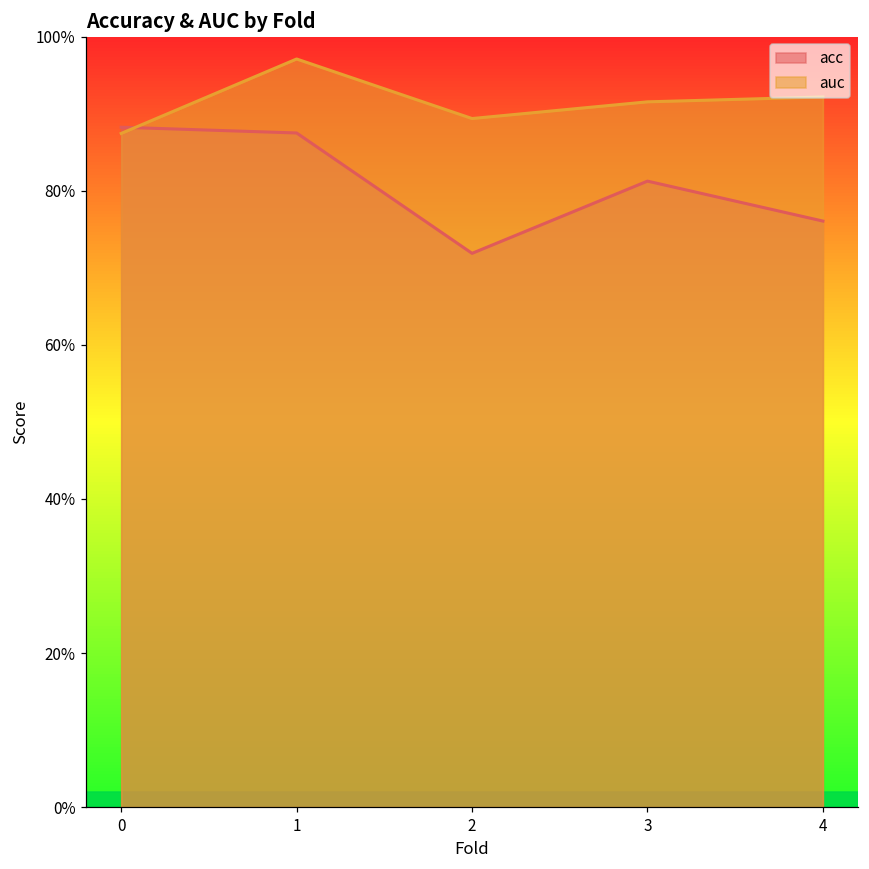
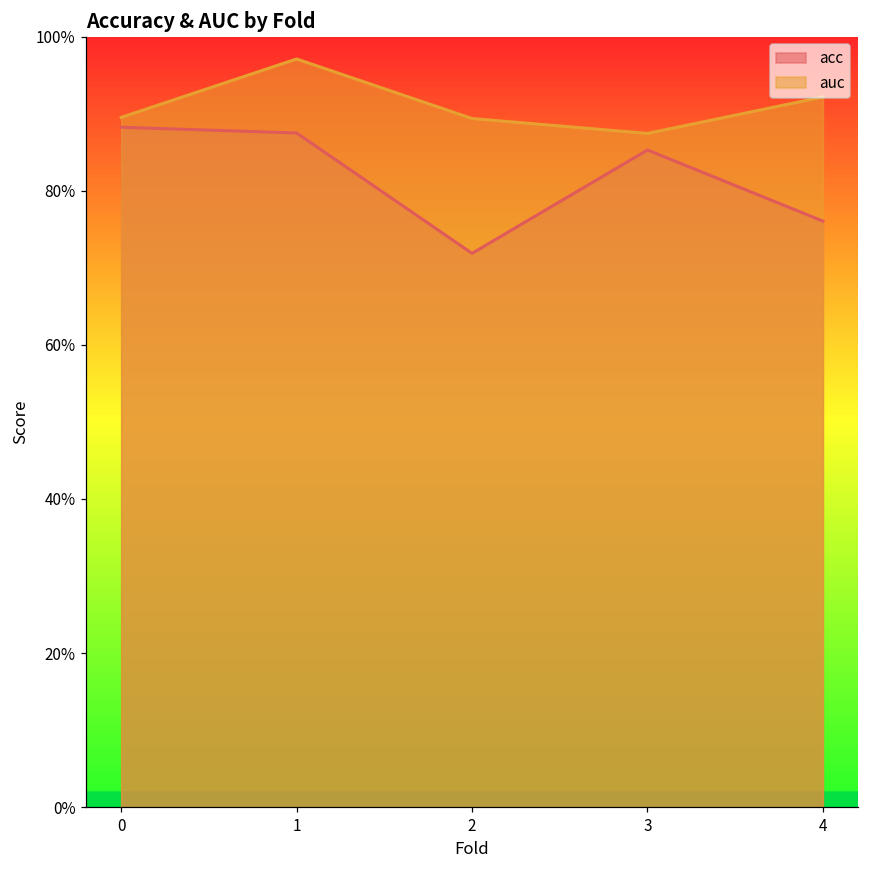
  {
    "acc": {
      "0": "88%",
      "1": "88%",
      "2": "72%",
-     "3": "81%",
+     "3": "85%",
      "4": "76%"
    },
    "auc": {
-     "0": "87%",
+     "0": "90%",
      "1": "97%",
      "2": "89%",
-     "3": "92%",
+     "3": "87%",
      "4": "92%"
    }
  }
